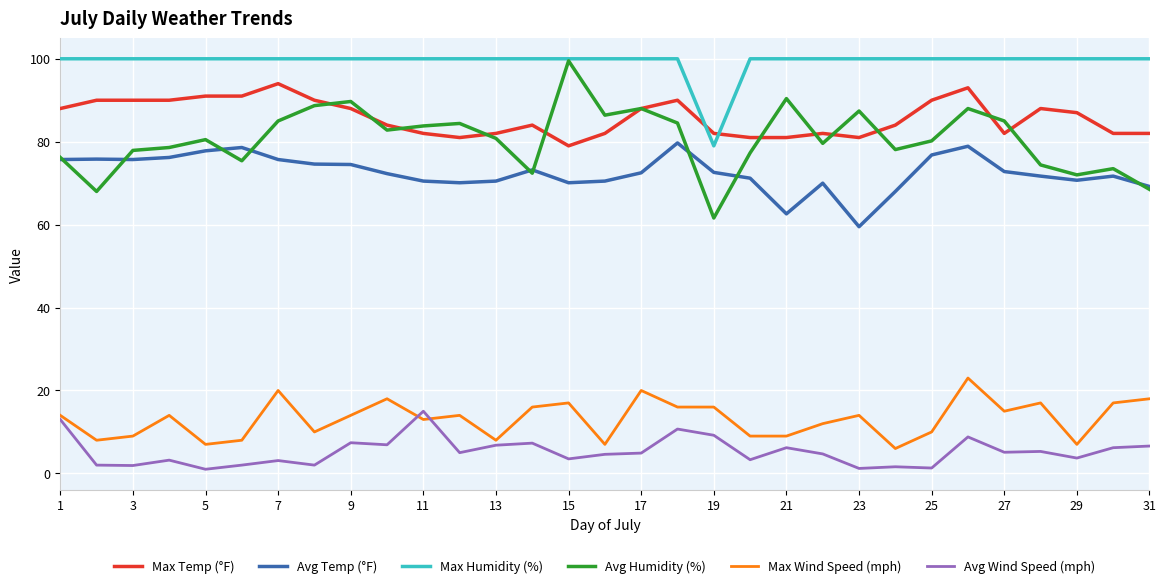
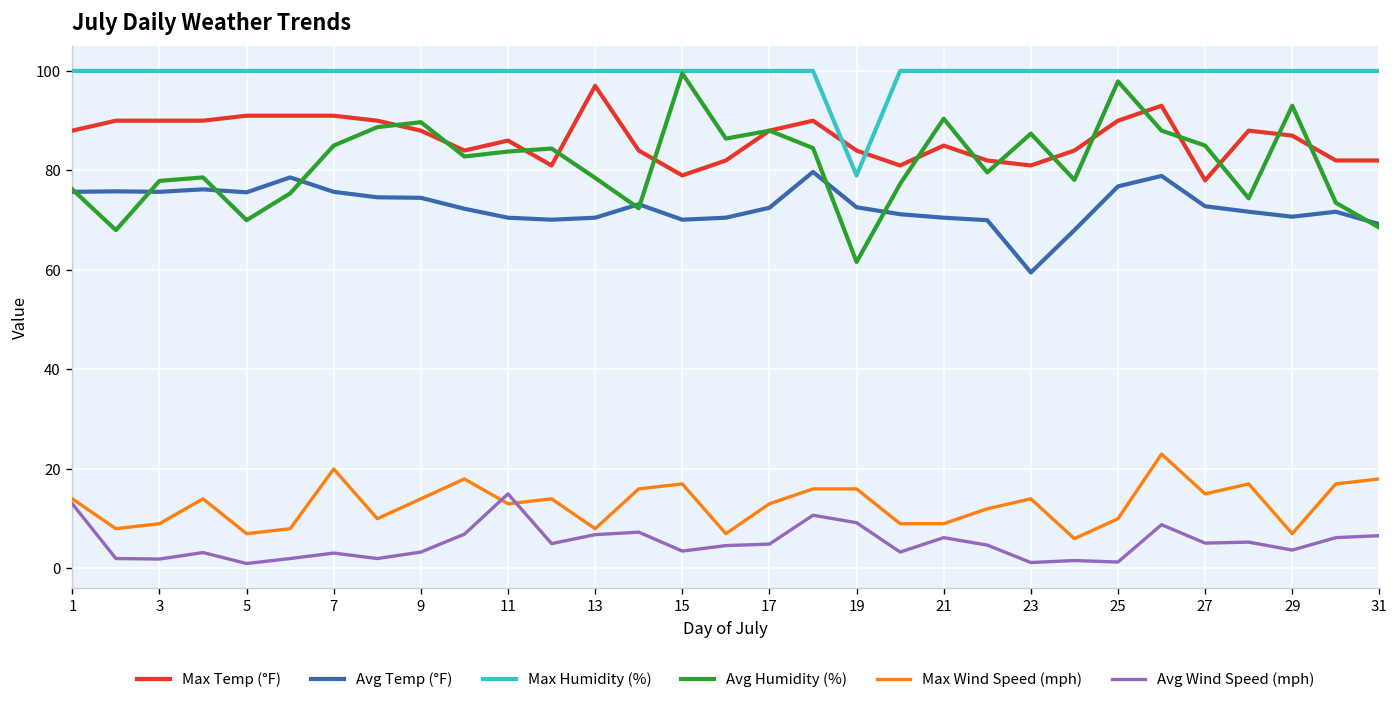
  {
    "Max Temp (°F)": {
      "1": 88,
      "3": 90,
      "5": 91,
-     "7": 94,
+     "7": 91,
      "9": 88,
-     "11": 82,
-     "13": 82,
+     "11": 86,
+     "13": 97,
      "15": 79,
-     "19": 82,
-     "21": 81,
+     "19": 84,
+     "21": 85,
      "23": 81,
      "25": 90,
-     "27": 82,
+     "27": 78,
      "29": 87,
      "31": 82
    },
    "Avg Temp (°F)": {
      "3": 76,
-     "5": 78,
+     "5": 76,
      "7": 76,
      "9": 75,
      "11": 71,
      "13": 71,
      "15": 70,
      "17": 73,
      "19": 73,
-     "21": 63,
+     "21": 71,
      "23": 60,
      "25": 77,
      "27": 73,
      "29": 71,
      "31": 69
    },
    "Max Humidity (%)": {
      "1": 100,
      "3": 100,
      "5": 100,
      "7": 100,
      "9": 100,
      "11": 100,
      "13": 100,
      "17": 100,
      "19": 79,
      "21": 100,
      "23": 100,
      "25": 100,
      "27": 100,
      "29": 100,
      "31": 100
    },
    "Avg Humidity (%)": {
      "3": 78,
-     "5": 81,
+     "5": 70,
      "7": 85,
      "9": 90,
      "11": 84,
-     "13": 81,
+     "13": 79,
      "19": 62,
      "21": 90,
      "23": 87,
-     "25": 80,
+     "25": 98,
      "27": 85,
-     "29": 72,
+     "29": 93,
      "31": 69
    },
    "Max Wind Speed (mph)": {
      "1": 14,
      "3": 9,
      "5": 7,
      "7": 20,
      "9": 14,
      "11": 13,
      "13": 8,
      "15": 17,
-     "17": 20,
+     "17": 13,
      "19": 16,
      "21": 9,
      "23": 14,
      "25": 10,
      "27": 15,
      "29": 7,
      "31": 18
    },
    "Avg Wind Speed (mph)": {
      "1": 13,
      "3": 2,
      "5": 1,
      "7": 3,
-     "9": 7,
+     "9": 3,
      "11": 15,
      "13": 7,
      "15": 4,
      "17": 5,
      "19": 9,
      "21": 6,
      "23": 1,
      "25": 1,
      "27": 5,
      "29": 4,
      "31": 7
    }
  }
